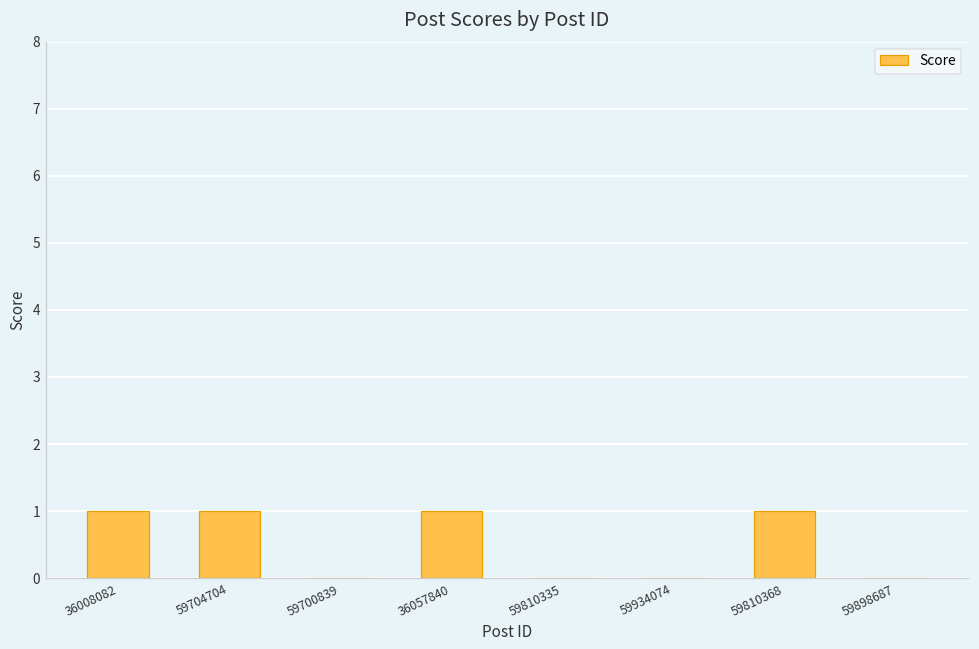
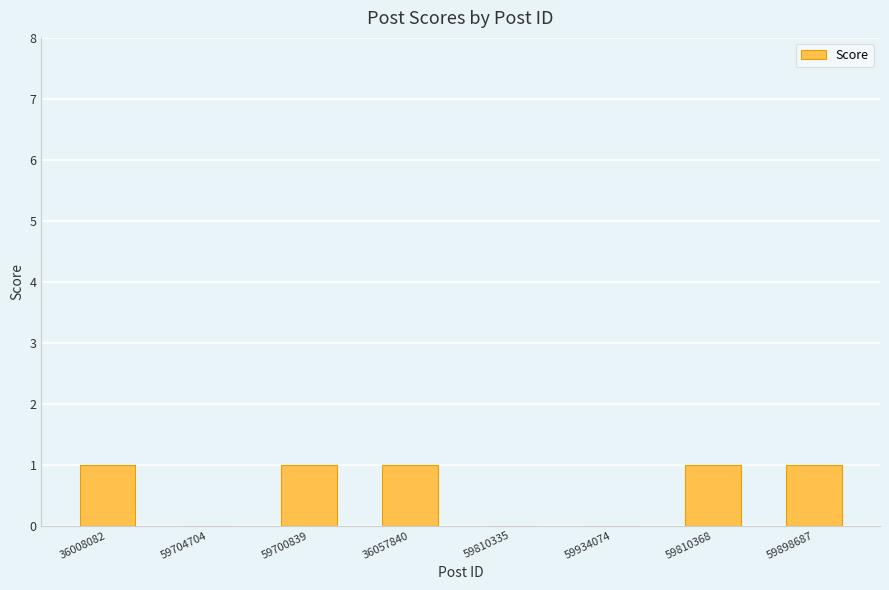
  {
    "36008082": 1,
-   "59704704": 1,
-   "59700839": 0,
+   "59704704": 0,
+   "59700839": 1,
    "36057840": 1,
    "59810335": 0,
    "59934074": 0,
    "59810368": 1,
-   "59898687": 0
+   "59898687": 1
  }
